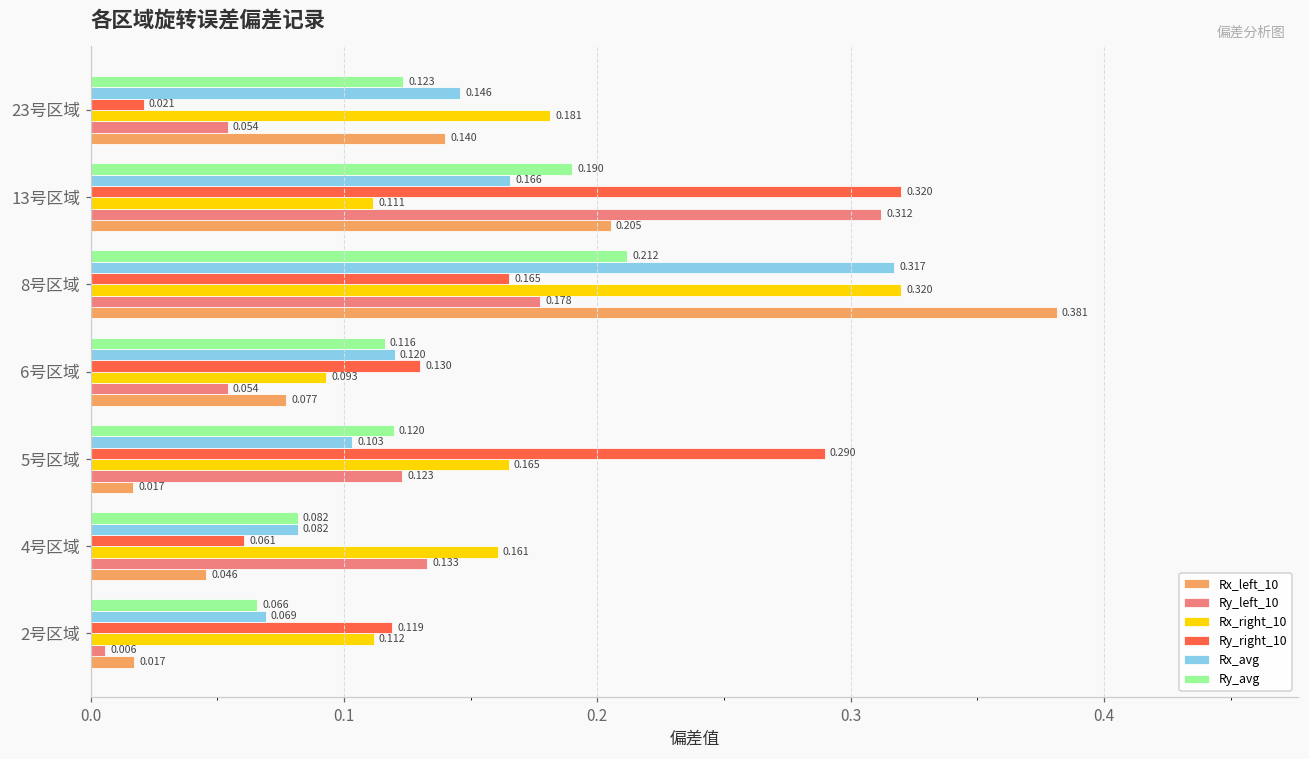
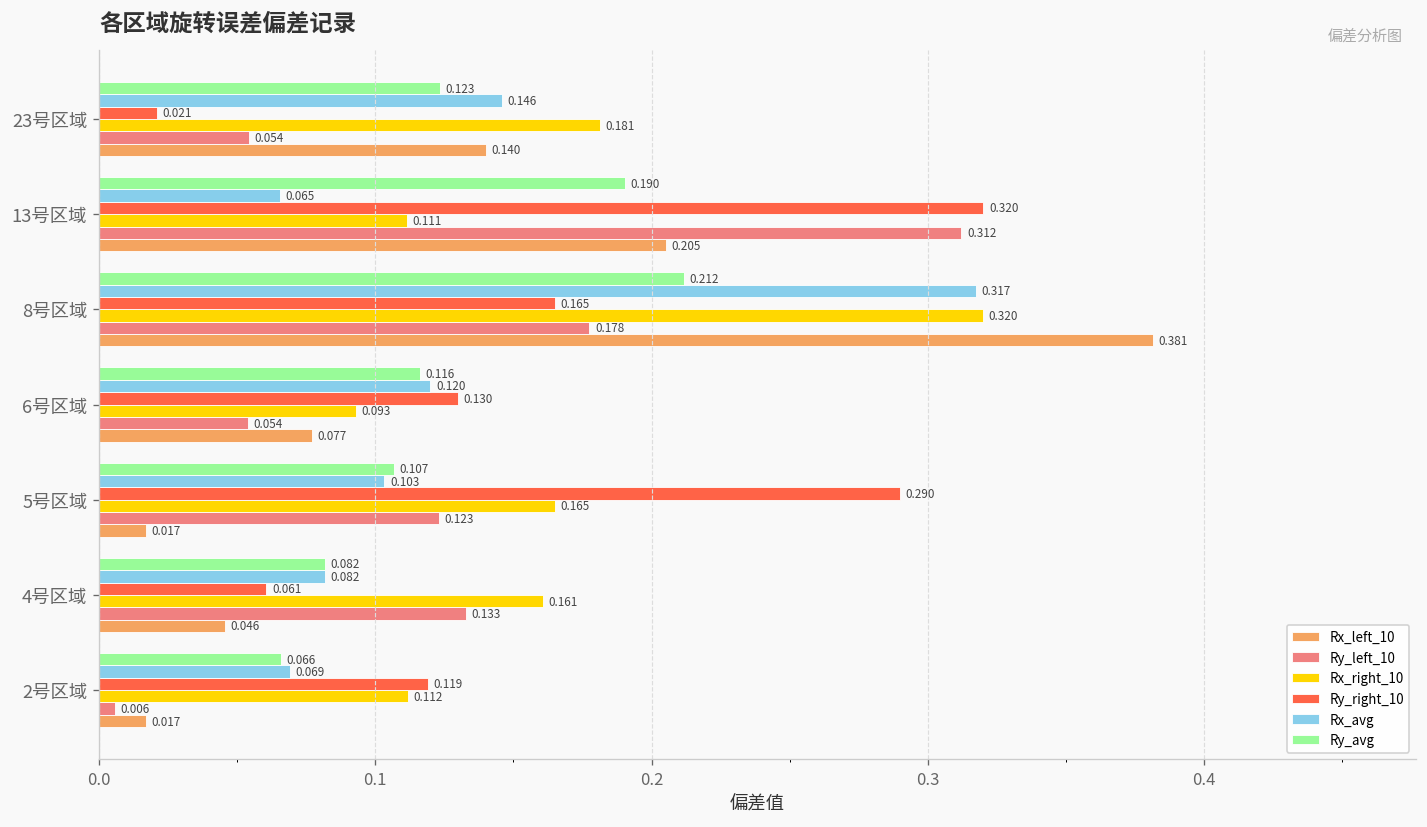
  {
    "Rx_right_10": {
      "23号区域": 0.181,
      "13号区域": 0.111,
      "8号区域": 0.320,
      "6号区域": 0.093,
      "5号区域": 0.165,
      "4号区域": 0.161,
      "2号区域": 0.112
    },
    "Ry_right_10": {
      "23号区域": 0.021,
      "13号区域": 0.320,
      "8号区域": 0.165,
      "6号区域": 0.130,
      "5号区域": 0.290,
      "4号区域": 0.061,
      "2号区域": 0.119
    },
    "Rx_avg": {
      "23号区域": 0.146,
-     "13号区域": 0.166,
+     "13号区域": 0.065,
      "8号区域": 0.317,
      "6号区域": 0.120,
      "5号区域": 0.103,
      "4号区域": 0.082,
      "2号区域": 0.069
    },
    "Ry_avg": {
      "23号区域": 0.123,
      "13号区域": 0.190,
      "8号区域": 0.212,
      "6号区域": 0.116,
-     "5号区域": 0.120,
+     "5号区域": 0.107,
      "4号区域": 0.082,
      "2号区域": 0.066
    }
  }
